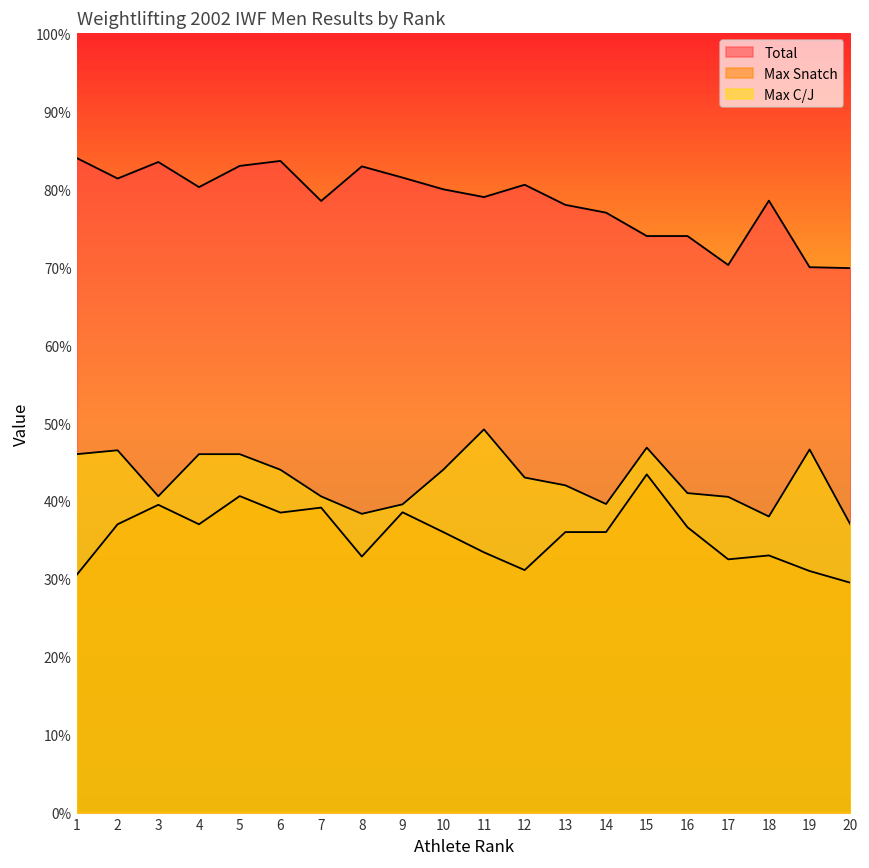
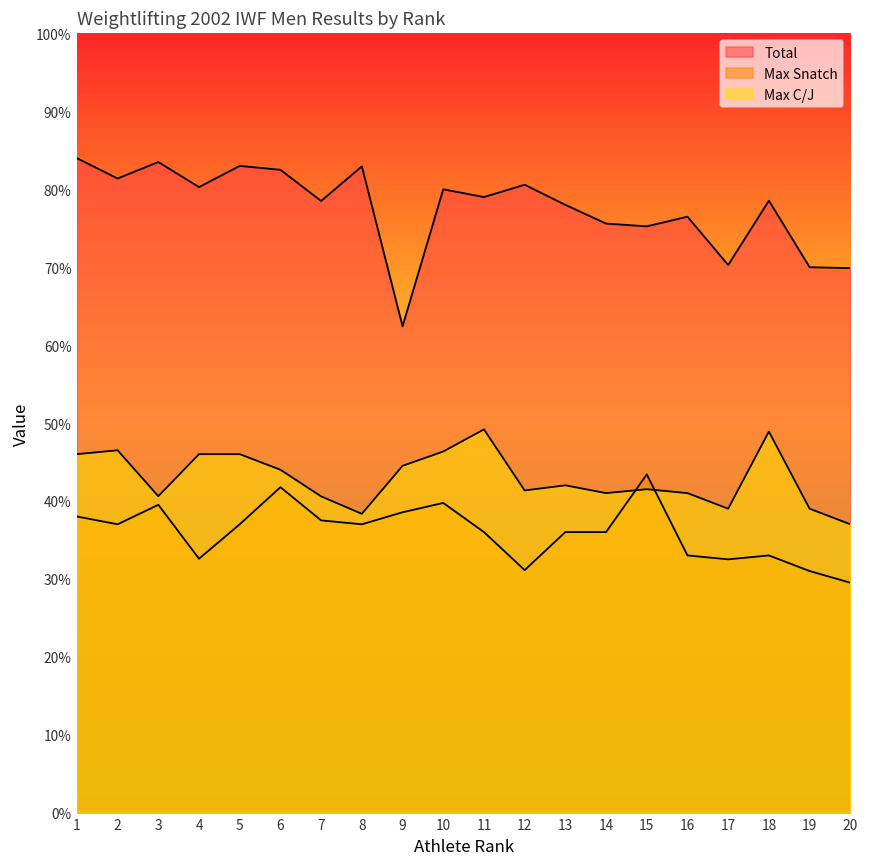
  {
    "Total": {
      "1": "84%",
      "2": "81%",
      "3": "84%",
      "4": "80%",
      "5": "83%",
-     "6": "84%",
+     "6": "83%",
      "7": "79%",
      "8": "83%",
-     "9": "82%",
+     "9": "62%",
      "10": "80%",
      "11": "79%",
      "12": "81%",
      "13": "78%",
-     "14": "77%",
-     "15": "74%",
-     "16": "74%",
+     "14": "76%",
+     "15": "75%",
+     "16": "76%",
      "17": "70%",
      "18": "79%",
      "19": "70%",
      "20": "70%"
    },
    "Max Snatch": {
-     "1": "31%",
+     "1": "38%",
      "2": "37%",
      "3": "40%",
-     "4": "37%",
-     "5": "41%",
-     "6": "39%",
-     "7": "39%",
-     "8": "33%",
+     "4": "33%",
+     "5": "37%",
+     "6": "42%",
+     "7": "38%",
+     "8": "37%",
      "9": "39%",
-     "10": "36%",
-     "11": "33%",
+     "10": "40%",
+     "11": "36%",
      "12": "31%",
      "13": "36%",
      "14": "36%",
      "15": "43%",
-     "16": "37%",
+     "16": "33%",
      "17": "33%",
      "18": "33%",
      "19": "31%",
      "20": "30%"
    },
    "Max C/J": {
      "1": "46%",
      "2": "47%",
      "3": "41%",
      "4": "46%",
      "5": "46%",
      "6": "44%",
      "7": "41%",
      "8": "38%",
-     "9": "40%",
-     "10": "44%",
+     "9": "45%",
+     "10": "46%",
      "11": "49%",
-     "12": "43%",
+     "12": "41%",
      "13": "42%",
-     "14": "40%",
-     "15": "47%",
+     "14": "41%",
+     "15": "42%",
      "16": "41%",
-     "17": "41%",
-     "18": "38%",
-     "19": "47%",
+     "17": "39%",
+     "18": "49%",
+     "19": "39%",
      "20": "37%"
    }
  }
